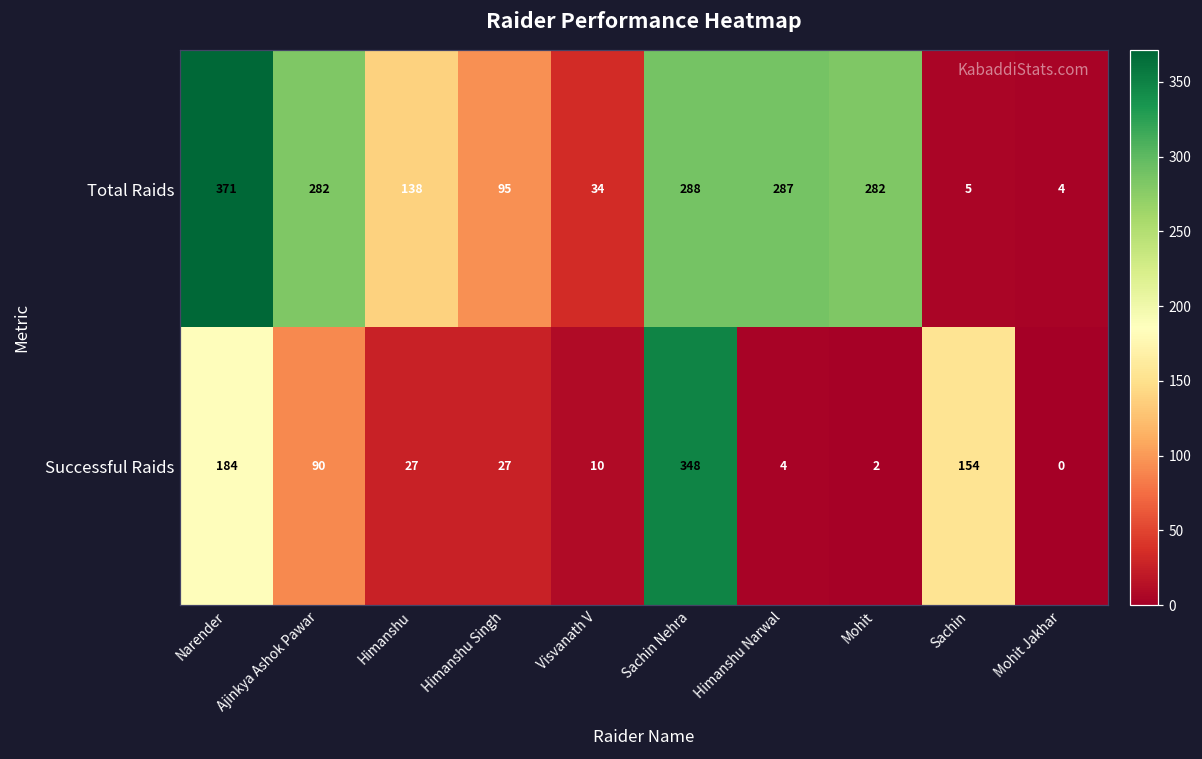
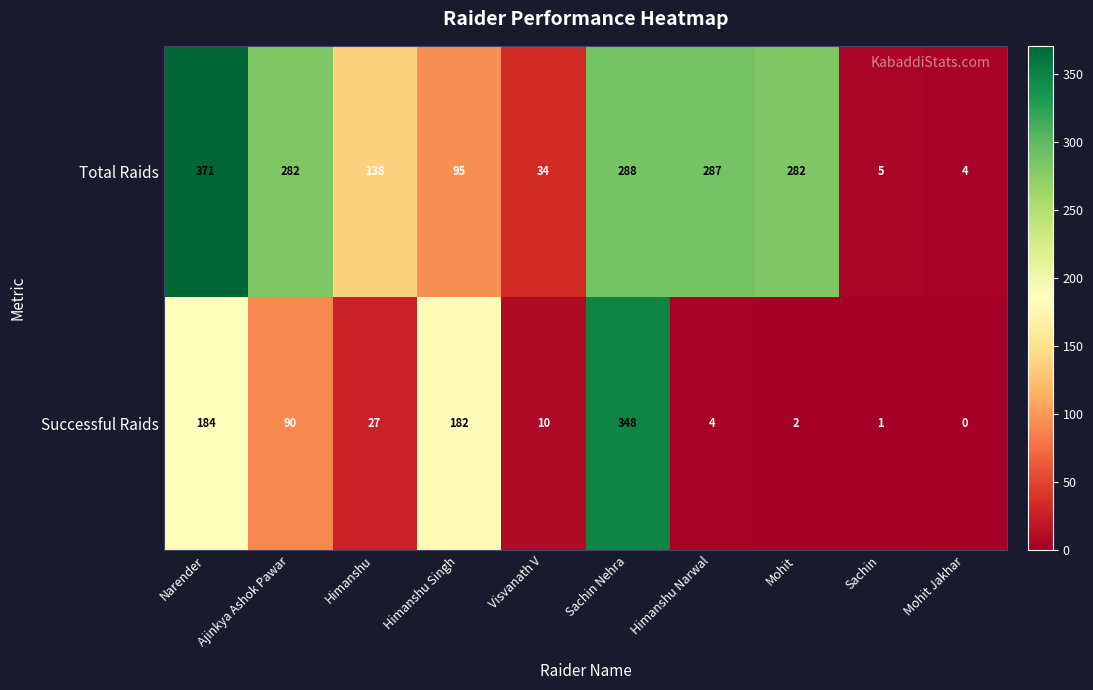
  {
    "Total Raids": {
      "Narender": 371,
      "Ajinkya Ashok Pawar": 282,
      "Himanshu": 138,
      "Himanshu Singh": 95,
      "Visvanath V": 34,
      "Sachin Nehra": 288,
      "Himanshu Narwal": 287,
      "Mohit": 282,
      "Sachin": 5
    },
    "Successful Raids": {
      "Narender": 184,
      "Ajinkya Ashok Pawar": 90,
      "Himanshu": 27,
-     "Himanshu Singh": 27,
+     "Himanshu Singh": 182,
      "Visvanath V": 10,
      "Sachin Nehra": 348,
      "Himanshu Narwal": 4,
      "Mohit": 2,
-     "Sachin": 154,
+     "Sachin": 1,
      "Mohit Jakhar": 0
    }
  }
